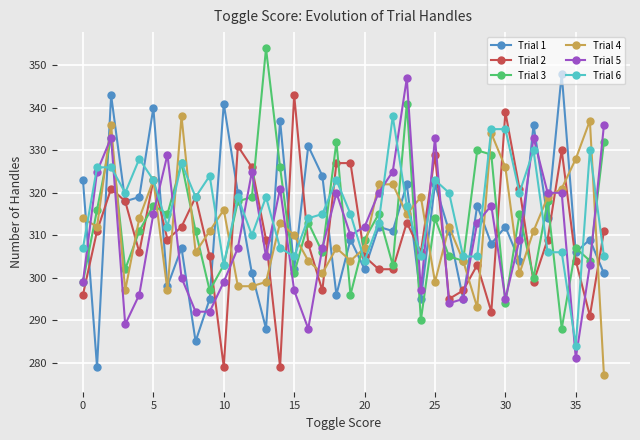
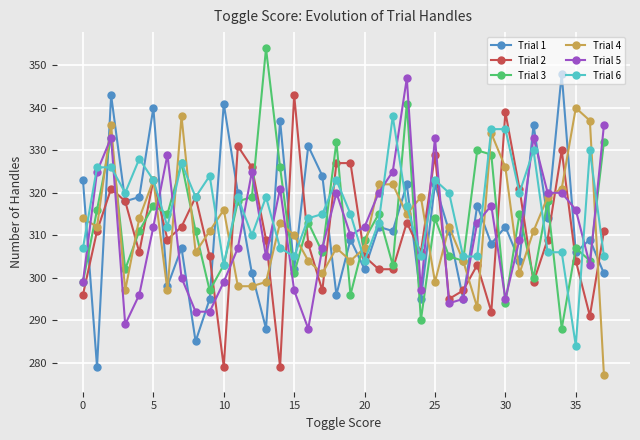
  {
    "Trial 2": {
      "0": 296,
      "10": 279,
      "15": 343,
      "20": 305,
      "25": 329,
      "30": 339,
      "35": 304
    },
    "Trial 3": {
      "5": 317,
      "15": 301,
      "20": 309,
      "25": 314,
      "30": 294,
      "35": 307
    },
    "Trial 4": {
      "0": 314,
      "10": 316,
      "15": 310,
      "20": 307,
      "25": 299,
      "30": 326,
-     "35": 328
+     "35": 340
    },
    "Trial 5": {
-     "5": 315,
+     "5": 312,
      "10": 299,
      "15": 297,
      "20": 312,
      "25": 333,
      "30": 295,
-     "35": 281
+     "35": 316
    }
  }
